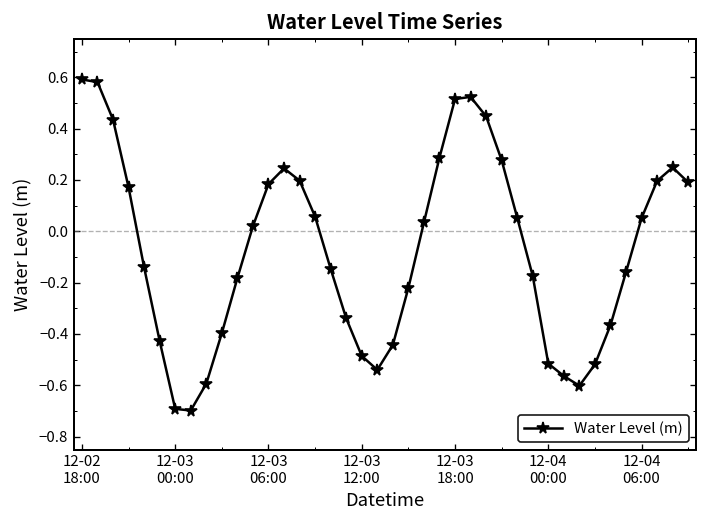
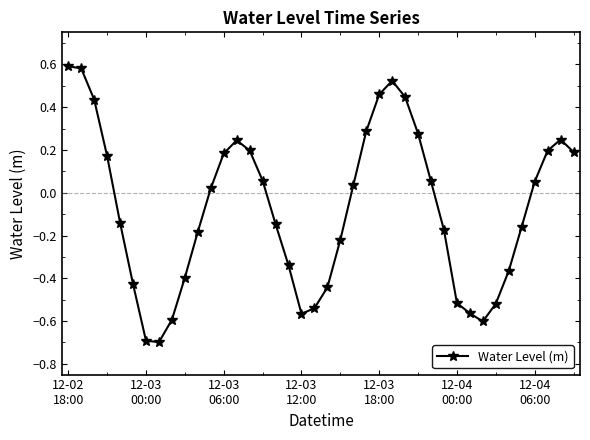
  {
    "12-02 18:00": 0.59,
    "12-03 00:00": -0.69,
    "12-03 06:00": 0.18,
-   "12-03 12:00": -0.49,
-   "12-03 18:00": 0.52,
+   "12-03 12:00": -0.57,
+   "12-03 18:00": 0.46,
    "12-04 00:00": -0.52,
    "12-04 06:00": 0.05
  }
